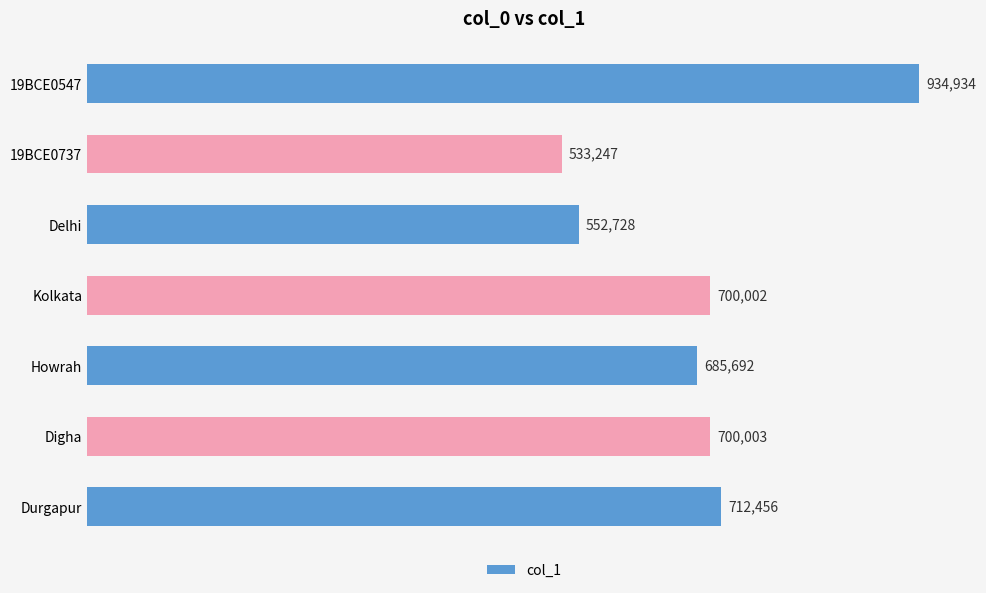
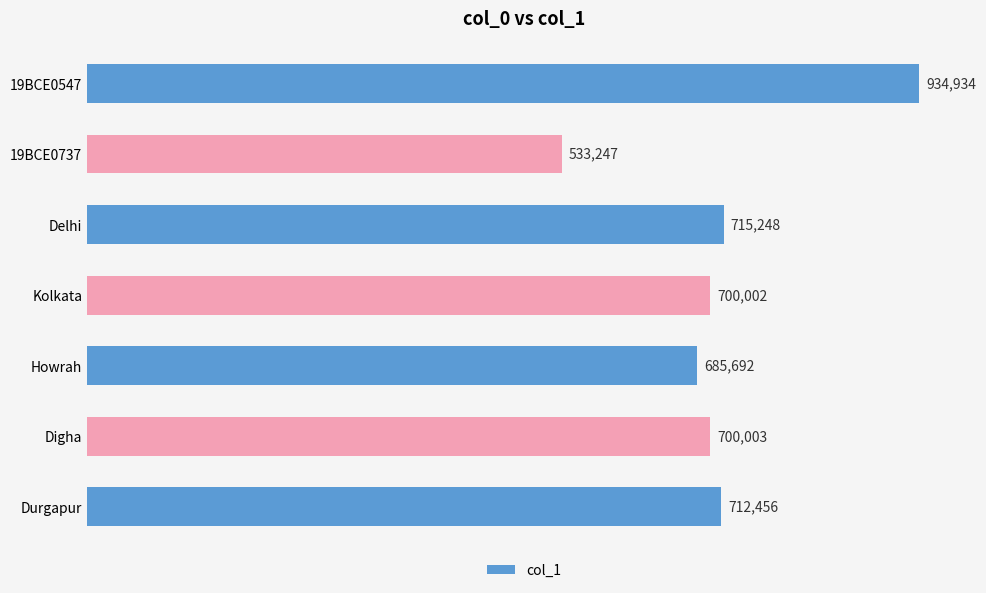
  {
    "19BCE0547": "934,934",
    "19BCE0737": "533,247",
-   "Delhi": "552,728",
+   "Delhi": "715,248",
    "Kolkata": "700,002",
    "Howrah": "685,692",
    "Digha": "700,003",
    "Durgapur": "712,456"
  }
